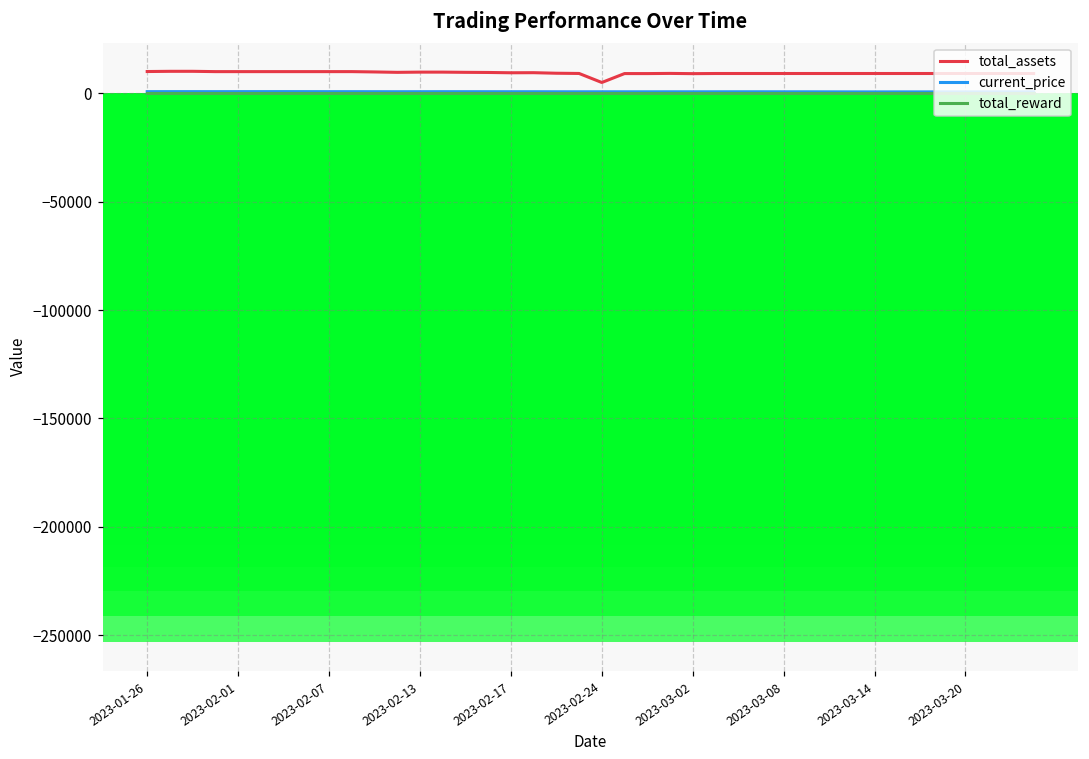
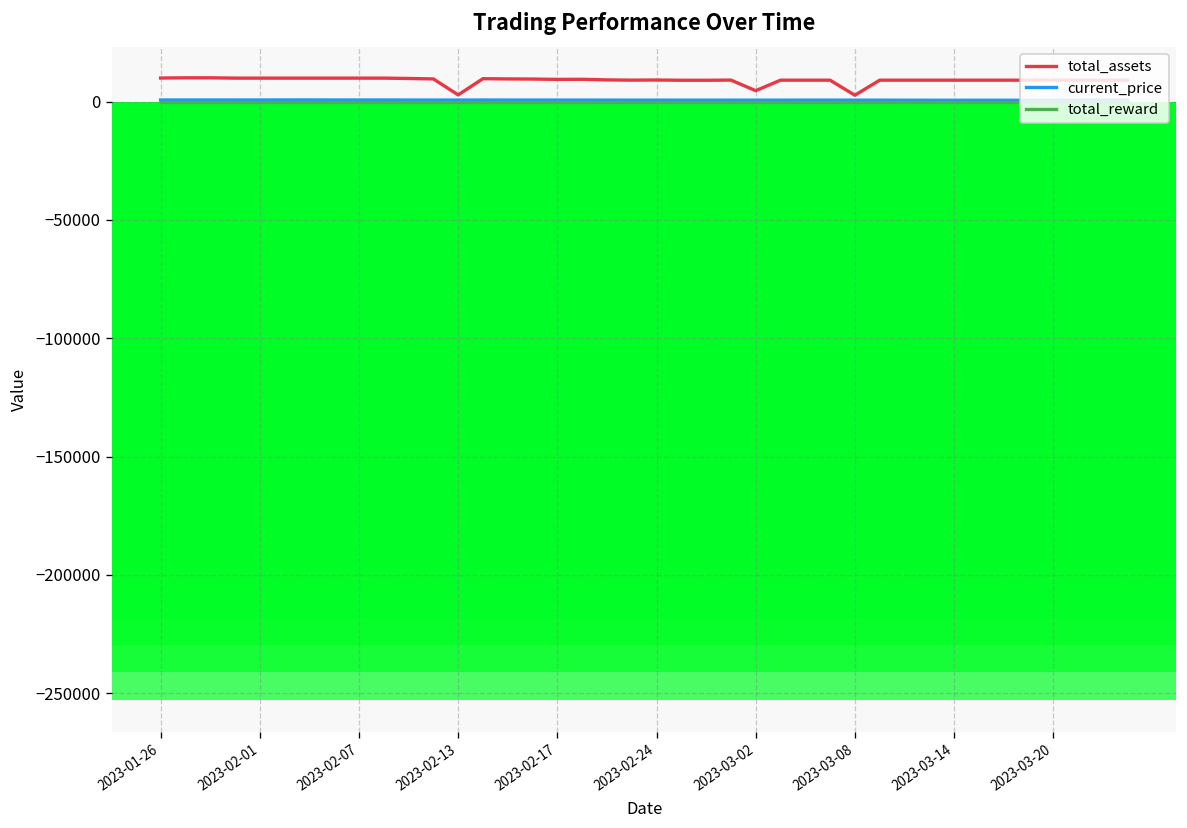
  {
    "total_assets": {
      "2023-01-26": 10000,
      "2023-02-01": 10000,
      "2023-02-07": 10000,
-     "2023-02-13": 10000,
+     "2023-02-13": 3000,
      "2023-02-17": 9000,
-     "2023-02-24": 5000,
-     "2023-03-02": 9000,
-     "2023-03-08": 9000,
+     "2023-02-24": 9000,
+     "2023-03-02": 5000,
+     "2023-03-08": 3000,
      "2023-03-14": 9000
    }
  }
